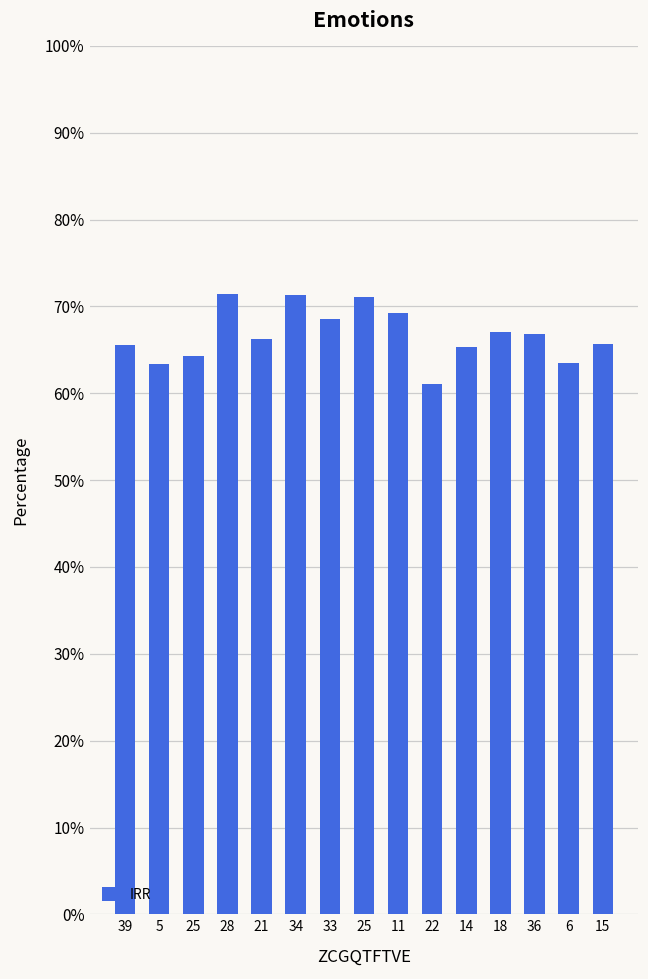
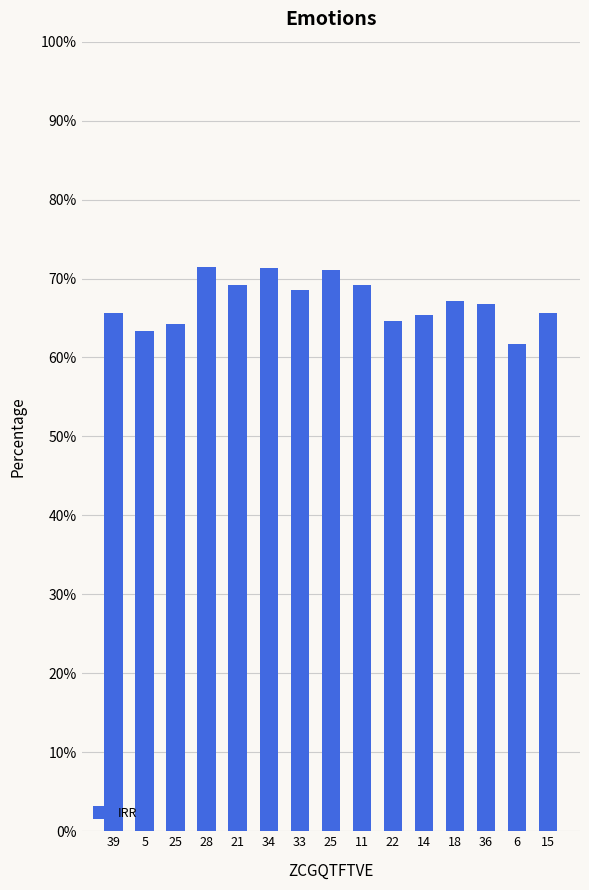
  {
    "39": "66%",
    "5": "63%",
    "28": "71%",
-   "21": "66%",
+   "21": "69%",
    "34": "71%",
    "33": "69%",
    "11": "69%",
-   "22": "61%",
+   "22": "65%",
    "14": "65%",
    "18": "67%",
    "36": "67%",
-   "6": "63%",
+   "6": "62%",
    "15": "66%"
  }
